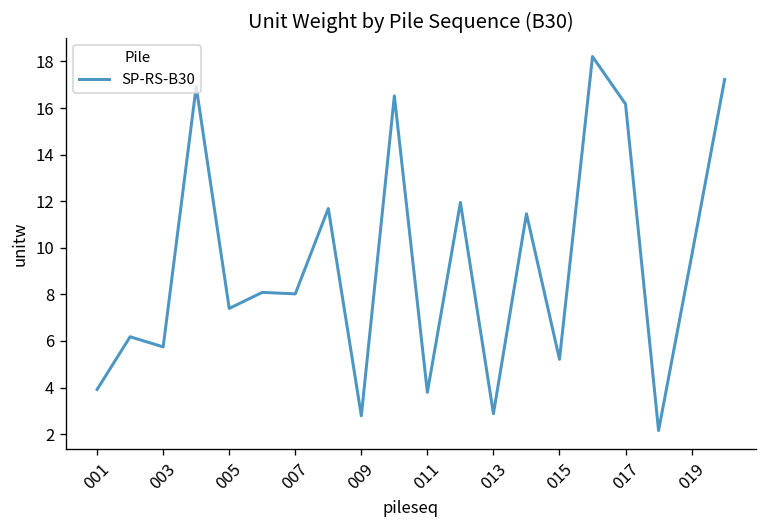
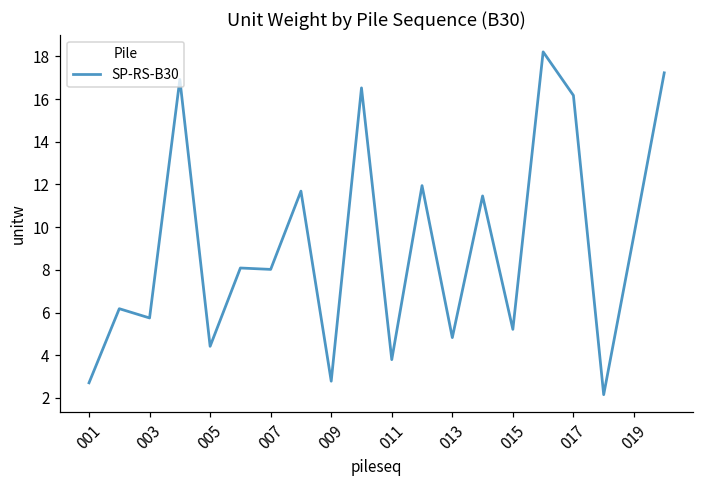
  {
-   "001": 3.9,
+   "001": 2.7,
    "003": 5.7,
-   "005": 7.4,
+   "005": 4.4,
    "007": 8.0,
    "009": 2.8,
    "011": 3.8,
-   "013": 2.9,
+   "013": 4.8,
    "015": 5.2,
    "017": 16.2,
    "019": 9.6
  }
